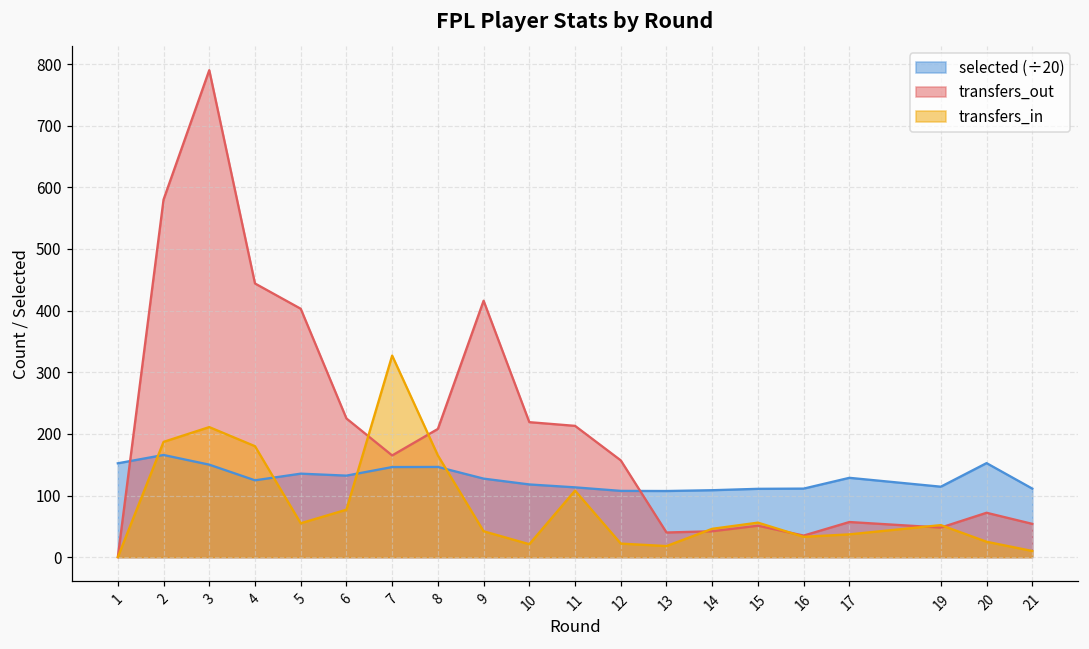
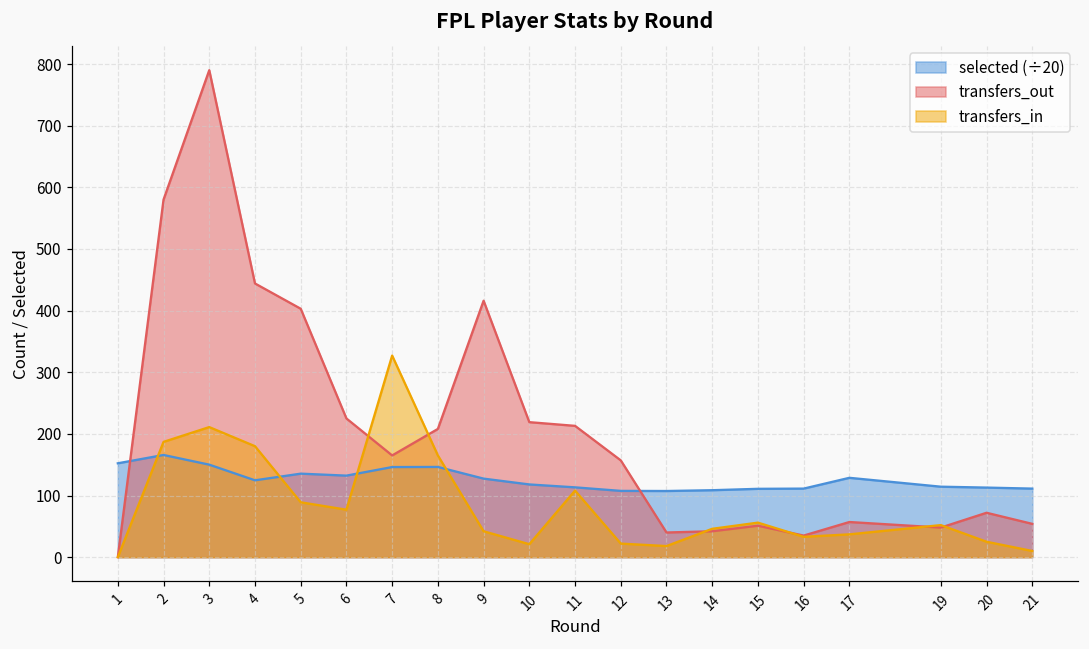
  {
    "selected (÷20)": {
      "1": 150,
      "2": 170,
      "3": 150,
      "4": 120,
      "5": 140,
      "6": 130,
      "7": 150,
      "8": 150,
      "9": 130,
      "10": 120,
      "11": 110,
      "12": 110,
      "13": 110,
      "14": 110,
      "15": 110,
      "16": 110,
      "17": 130,
      "19": 110,
-     "20": 150,
+     "20": 110,
      "21": 110
    },
    "transfers_out": {
      "2": 580,
      "3": 790,
      "4": 440,
      "5": 400,
      "6": 230,
      "7": 170,
      "8": 210,
      "9": 420,
      "10": 220,
      "11": 210,
      "12": 160,
      "13": 40,
      "15": 50,
      "17": 60,
      "20": 70,
      "21": 50
    },
    "transfers_in": {
      "2": 190,
      "3": 210,
      "4": 180,
-     "5": 60,
+     "5": 90,
      "6": 80,
      "7": 330,
      "8": 170,
      "9": 40,
      "10": 20,
      "11": 110,
      "12": 20,
      "13": 20,
      "15": 60,
      "17": 40,
      "20": 30,
      "21": 10
    }
  }
